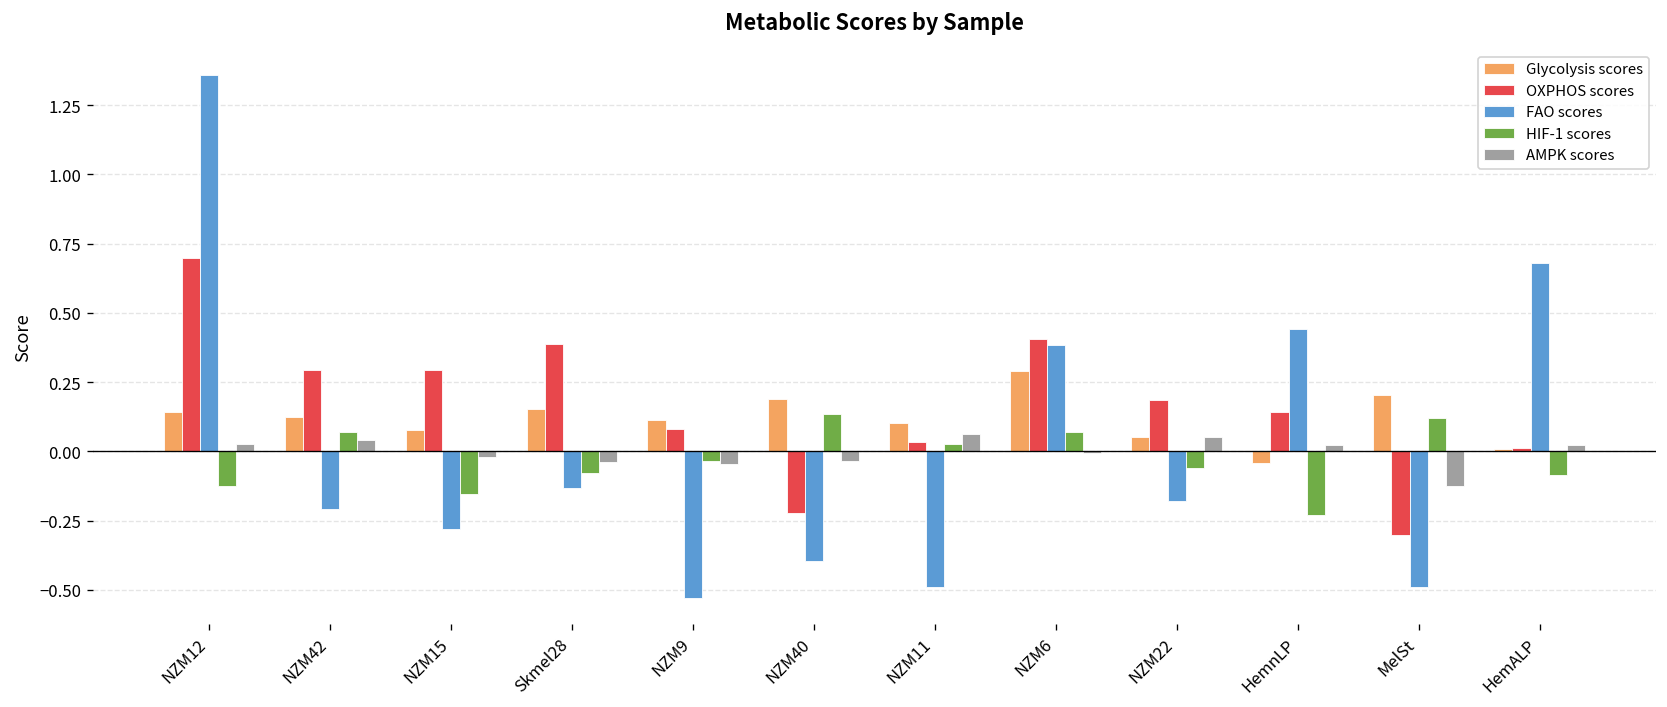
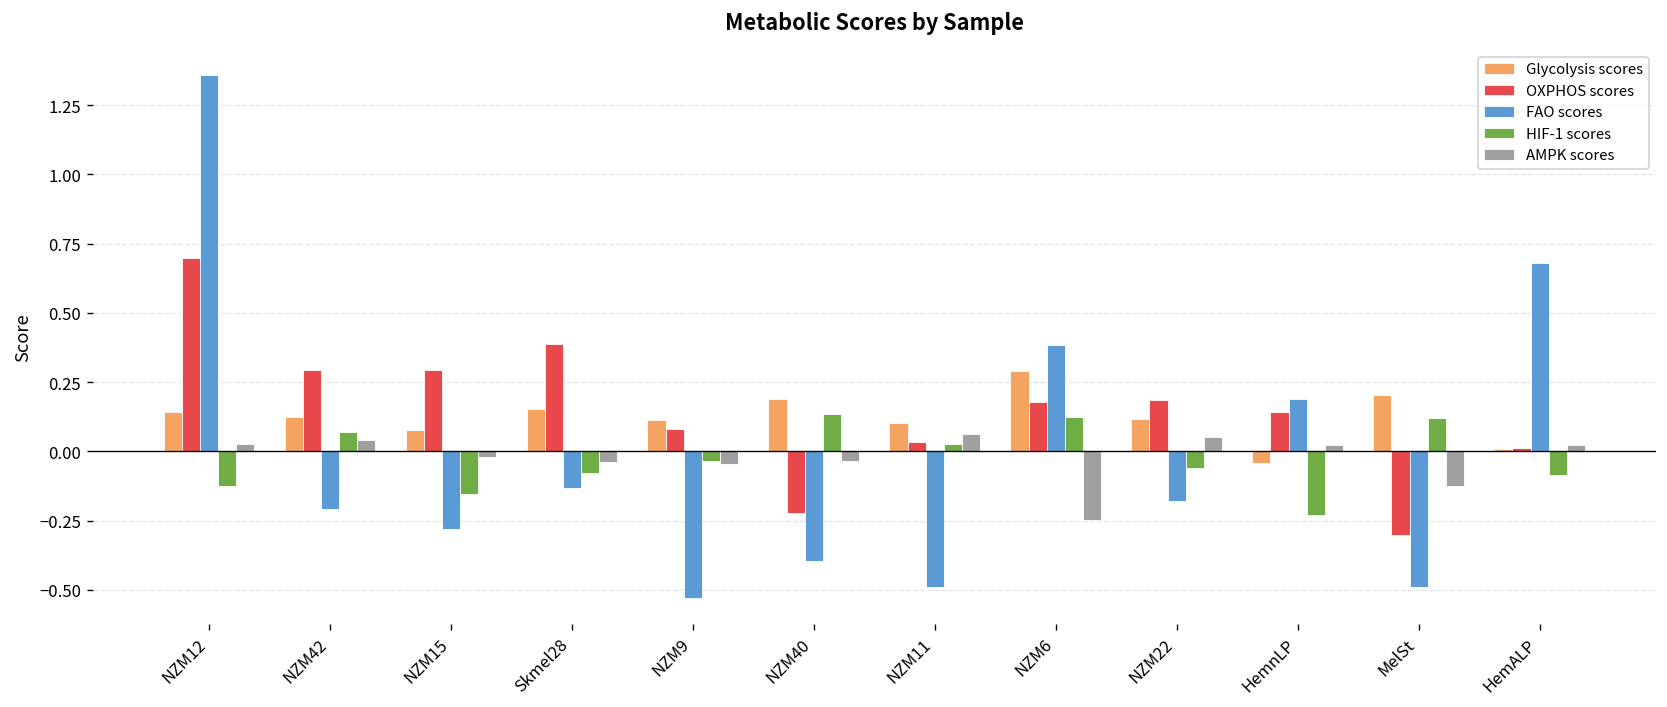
  {
    "Glycolysis scores": {
      "NZM12": 0.14,
      "NZM42": 0.13,
      "NZM15": 0.08,
      "Skmel28": 0.15,
      "NZM9": 0.11,
      "NZM40": 0.19,
      "NZM11": 0.10,
      "NZM6": 0.29,
-     "NZM22": 0.05,
+     "NZM22": 0.12,
      "HemnLP": -0.04,
      "MelSt": 0.20
    },
    "OXPHOS scores": {
      "NZM12": 0.70,
      "NZM42": 0.29,
      "NZM15": 0.29,
      "Skmel28": 0.39,
      "NZM9": 0.08,
      "NZM40": -0.22,
      "NZM11": 0.03,
-     "NZM6": 0.41,
+     "NZM6": 0.18,
      "NZM22": 0.19,
      "HemnLP": 0.14,
      "MelSt": -0.30,
      "HemALP": 0.01
    },
    "FAO scores": {
      "NZM12": 1.36,
      "NZM42": -0.21,
      "NZM15": -0.28,
      "Skmel28": -0.13,
      "NZM9": -0.53,
      "NZM40": -0.40,
      "NZM11": -0.49,
      "NZM6": 0.38,
      "NZM22": -0.18,
-     "HemnLP": 0.44,
+     "HemnLP": 0.19,
      "MelSt": -0.49,
      "HemALP": 0.68
    },
    "HIF-1 scores": {
      "NZM12": -0.12,
      "NZM42": 0.07,
      "NZM15": -0.15,
      "Skmel28": -0.08,
      "NZM9": -0.03,
      "NZM40": 0.14,
      "NZM11": 0.03,
-     "NZM6": 0.07,
+     "NZM6": 0.12,
      "NZM22": -0.06,
      "HemnLP": -0.23,
      "MelSt": 0.12,
      "HemALP": -0.08
    },
    "AMPK scores": {
      "NZM12": 0.03,
      "NZM42": 0.04,
      "NZM15": -0.02,
      "Skmel28": -0.04,
      "NZM9": -0.05,
      "NZM40": -0.03,
      "NZM11": 0.06,
-     "NZM6": -0.01,
+     "NZM6": -0.25,
      "NZM22": 0.05,
      "HemnLP": 0.02,
      "MelSt": -0.12,
      "HemALP": 0.02
    }
  }
